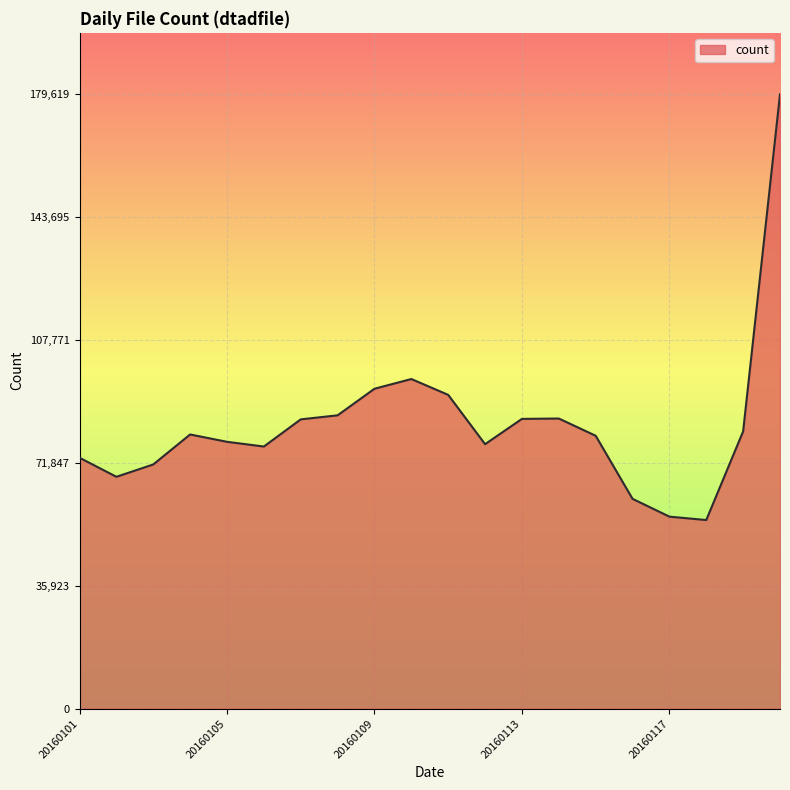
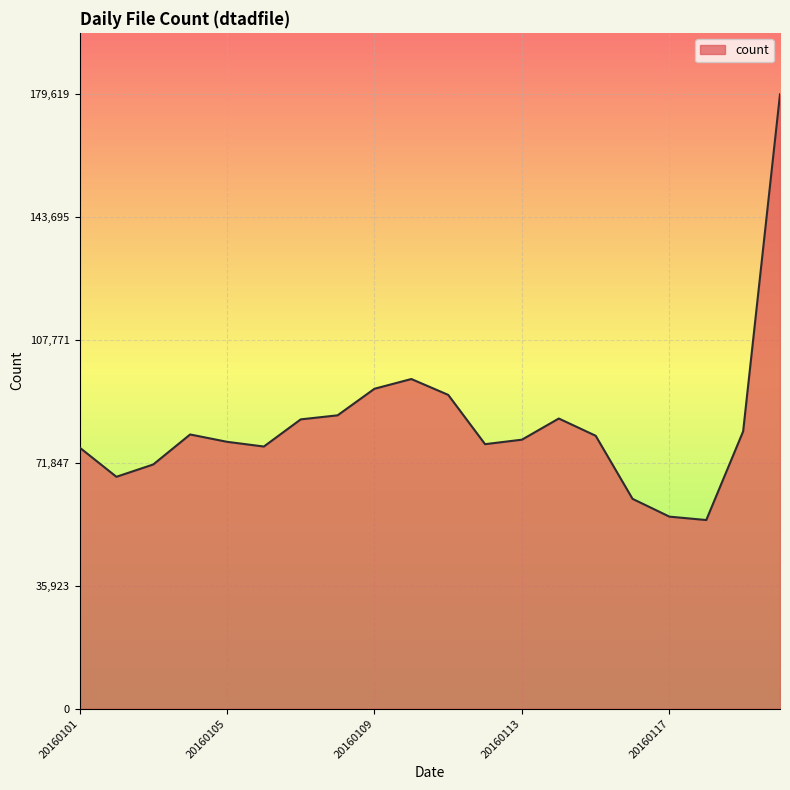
  {
-   "20160101": "73,000",
+   "20160101": "76,000",
    "20160105": "78,000",
    "20160109": "94,000",
-   "20160113": "85,000",
+   "20160113": "79,000",
    "20160117": "56,000"
  }
